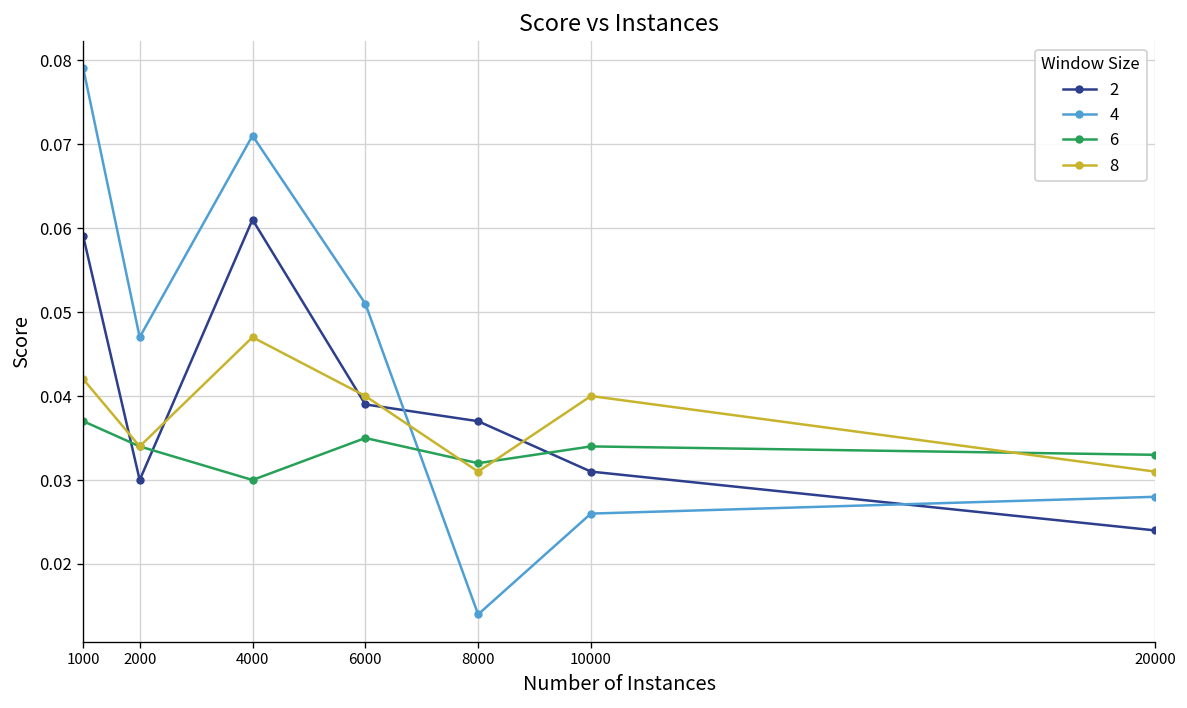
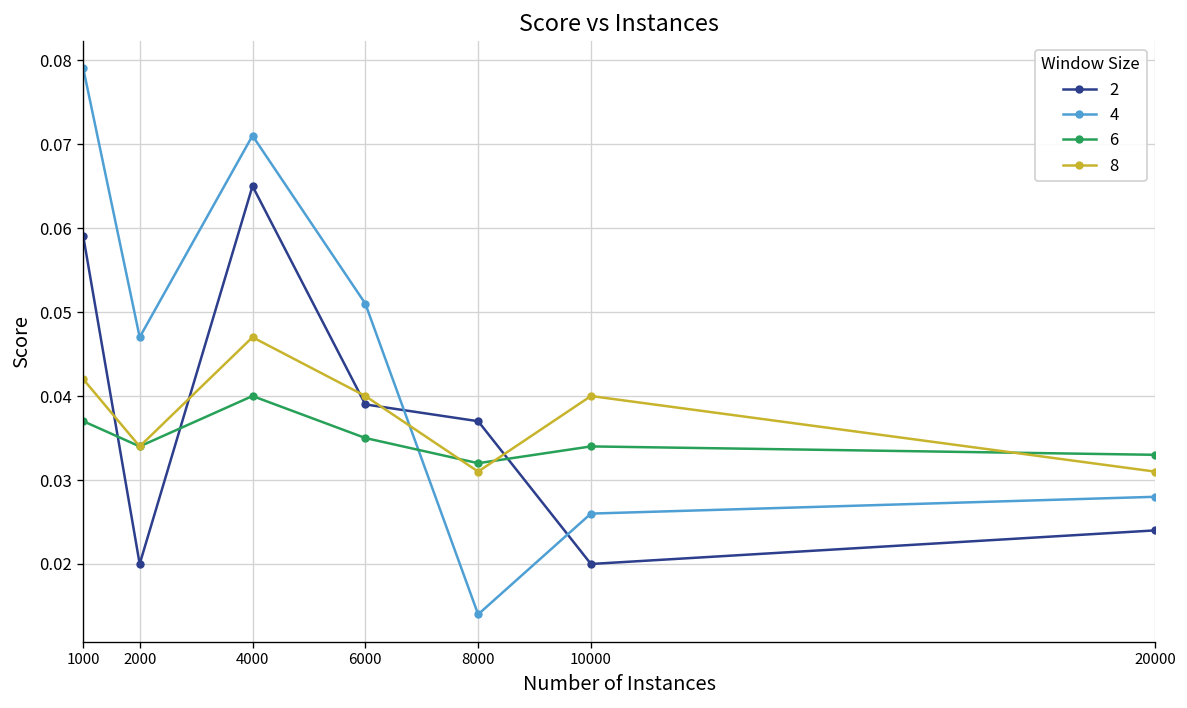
  {
    "2": {
      "1000": 0.059,
-     "2000": 0.03,
-     "4000": 0.061,
+     "2000": 0.02,
+     "4000": 0.065,
      "6000": 0.039,
      "8000": 0.037,
-     "10000": 0.031,
+     "10000": 0.020,
      "20000": 0.024
    },
    "4": {
      "1000": 0.079,
      "2000": 0.047,
      "4000": 0.071,
      "6000": 0.051,
      "8000": 0.014,
      "10000": 0.026,
      "20000": 0.028
    },
    "6": {
      "1000": 0.037,
-     "4000": 0.03,
+     "4000": 0.04,
      "6000": 0.035,
      "8000": 0.032,
      "10000": 0.034,
      "20000": 0.033
    },
    "8": {
      "1000": 0.042,
      "4000": 0.047,
      "6000": 0.040,
      "8000": 0.031,
      "10000": 0.040,
      "20000": 0.031
    }
  }
